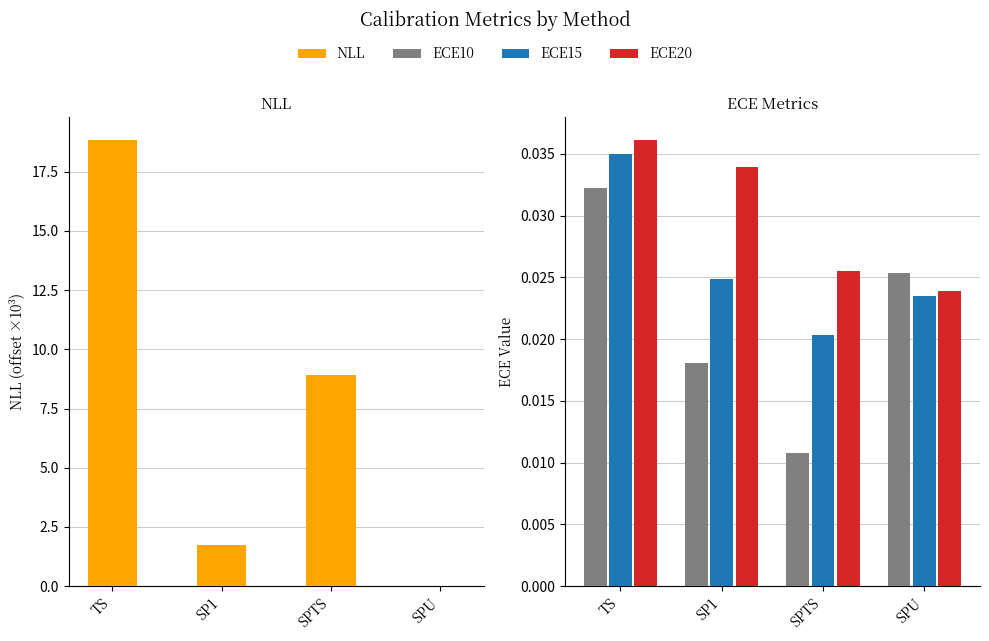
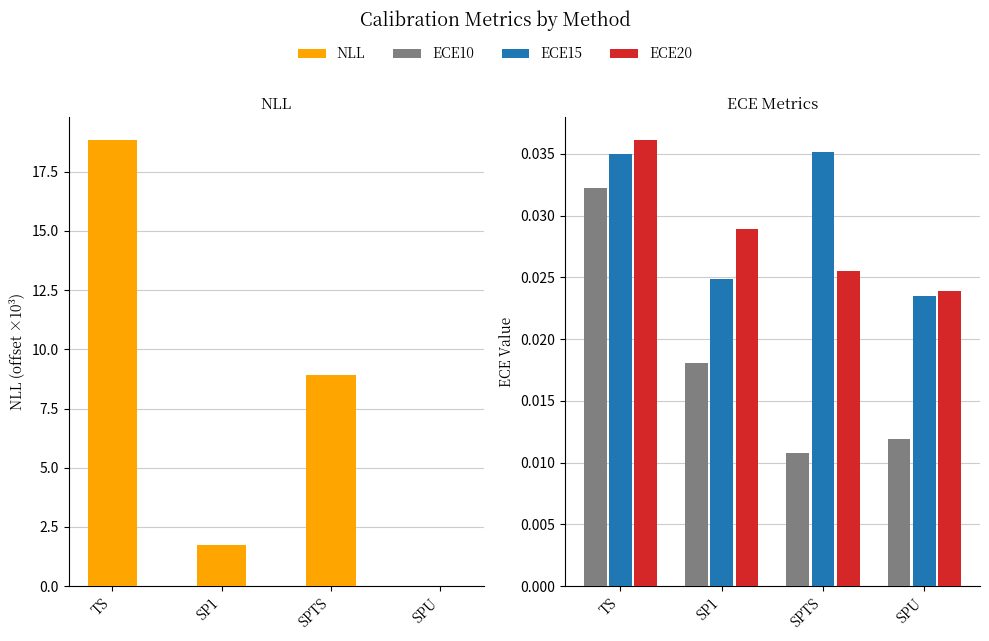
  {
    "NLL": {
      "TS": 18.9,
      "SP1": 1.8,
      "SPTS": 8.9,
      "SPU": 0.0
    },
    "ECE Metrics": {
      "ECE10": {
        "TS": 0.0322,
        "SP1": 0.0180,
        "SPTS": 0.0108,
-       "SPU": 0.0254
+       "SPU": 0.0119
      },
      "ECE15": {
        "TS": 0.0350,
        "SP1": 0.0248,
-       "SPTS": 0.0203,
+       "SPTS": 0.0352,
        "SPU": 0.0235
      },
      "ECE20": {
        "TS": 0.0361,
-       "SP1": 0.0339,
+       "SP1": 0.0289,
        "SPTS": 0.0256,
        "SPU": 0.0239
      }
    }
  }
